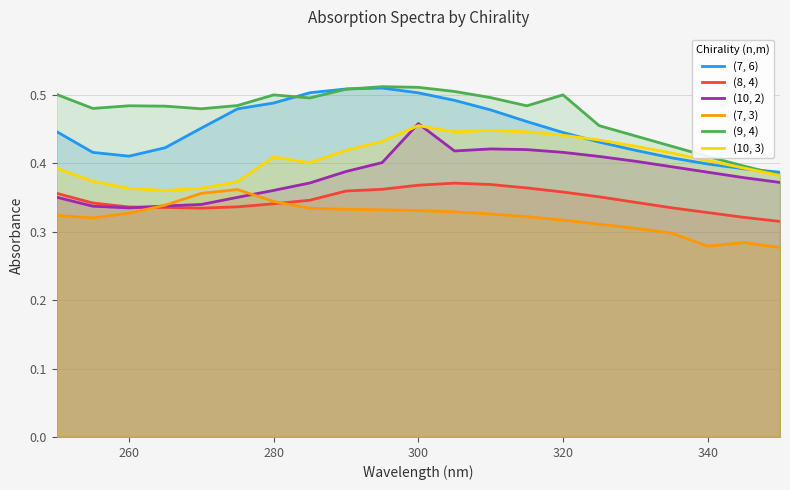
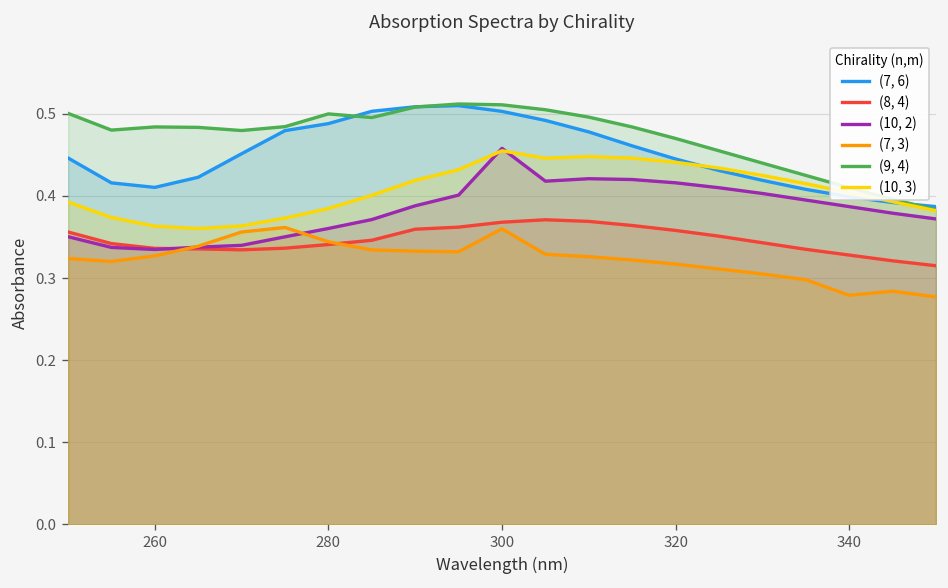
  {
    "(7, 6)": {
      "260": 0.41,
      "280": 0.49,
      "300": 0.50,
      "320": 0.45,
      "340": 0.40
    },
    "(8, 4)": {
      "300": 0.37,
      "320": 0.36,
      "340": 0.33
    },
    "(10, 2)": {
      "280": 0.36,
      "320": 0.42,
      "340": 0.39
    },
    "(7, 3)": {
      "260": 0.33,
-     "300": 0.33,
+     "300": 0.36,
      "320": 0.32,
      "340": 0.28
    },
    "(9, 4)": {
      "260": 0.48,
      "280": 0.50,
      "300": 0.51,
-     "320": 0.50
+     "320": 0.47
    },
    "(10, 3)": {
      "260": 0.36,
-     "280": 0.41,
+     "280": 0.38,
      "320": 0.44,
      "340": 0.40
    }
  }
